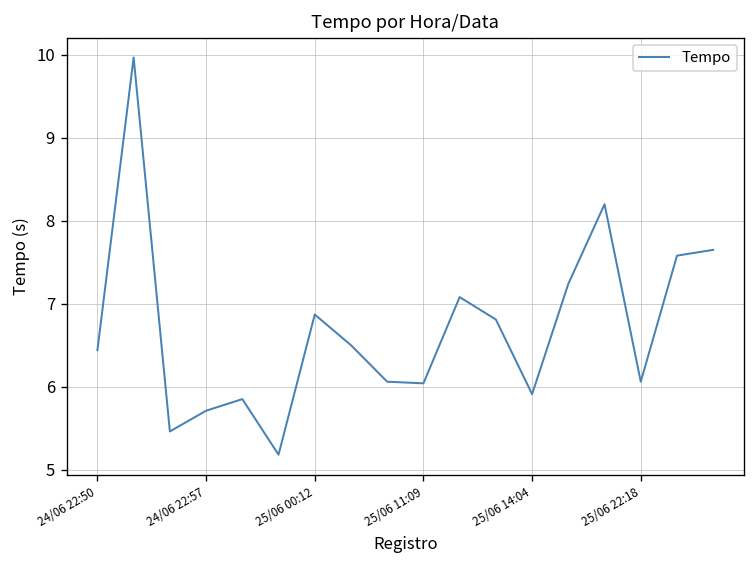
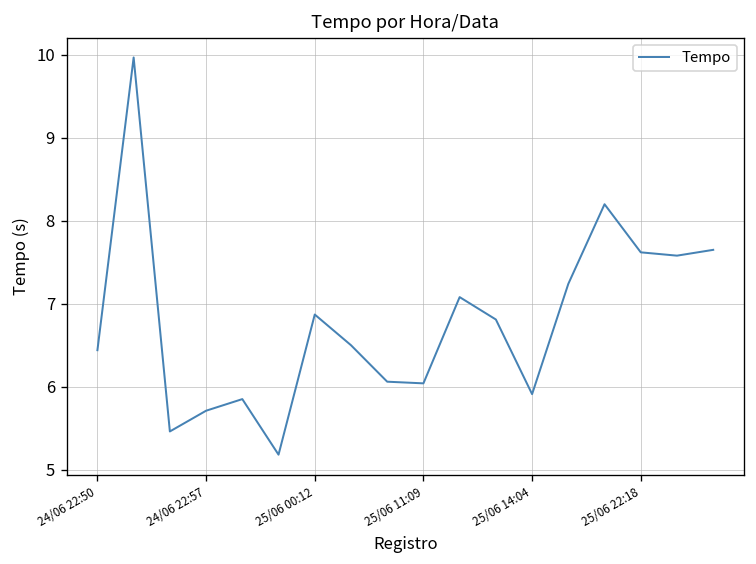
  {
    "24/06 22:50": 6.4,
    "25/06 00:12": 6.9,
    "25/06 14:04": 5.9,
-   "25/06 22:18": 6.1
+   "25/06 22:18": 7.6
  }
